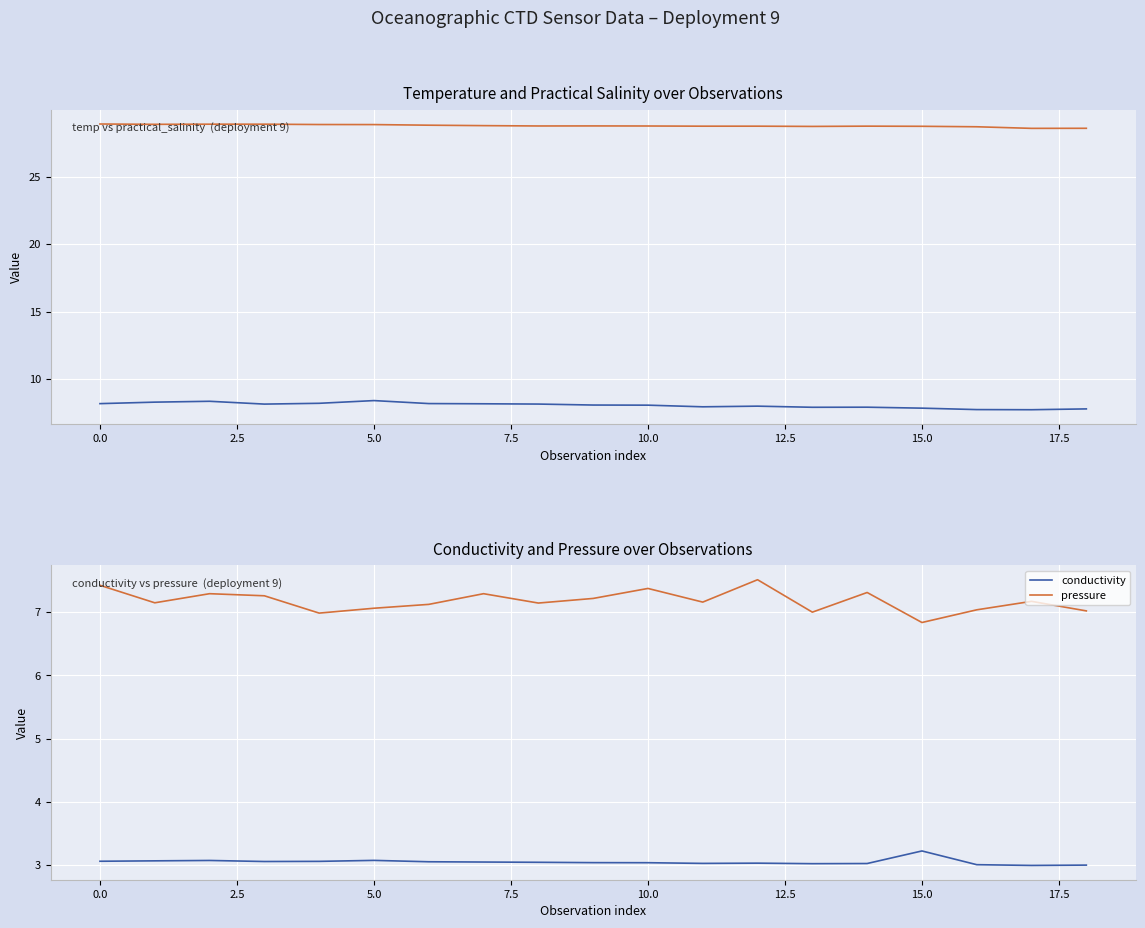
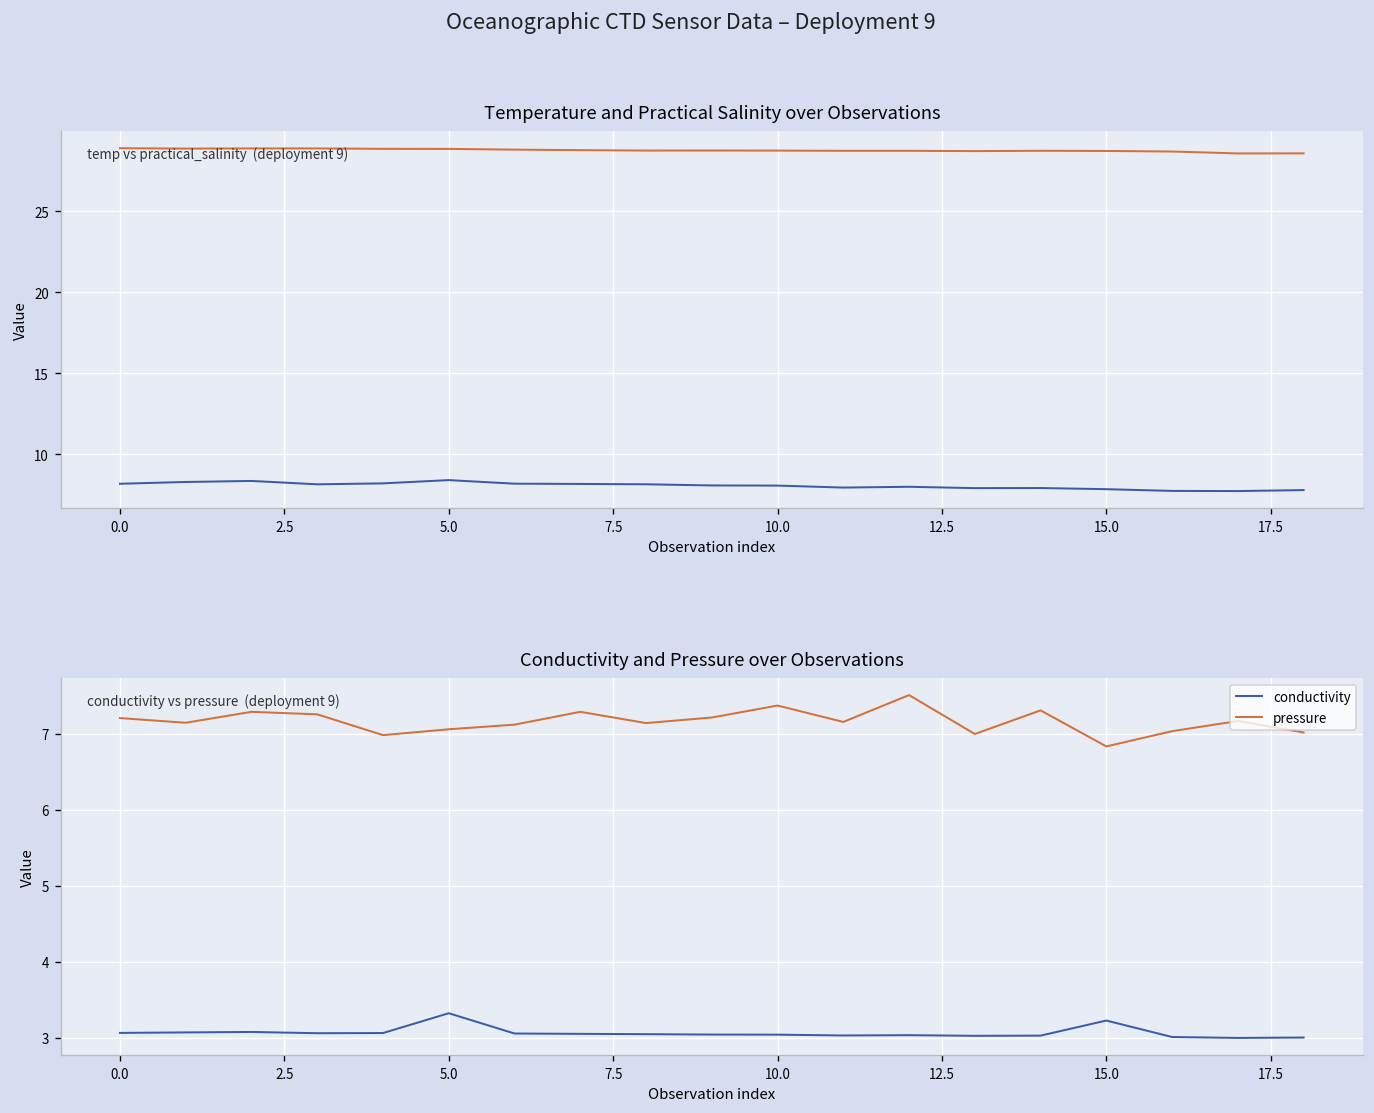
  {
    "Conductivity and Pressure over Observations": {
      "conductivity": {
        "0.0": 3.1,
-       "5.0": 3.1,
+       "5.0": 3.3,
        "10.0": 3.0,
        "15.0": 3.2
      },
      "pressure": {
-       "0.0": 7.4,
+       "0.0": 7.2,
        "5.0": 7.1,
        "10.0": 7.4,
        "15.0": 6.8
      }
    }
  }
